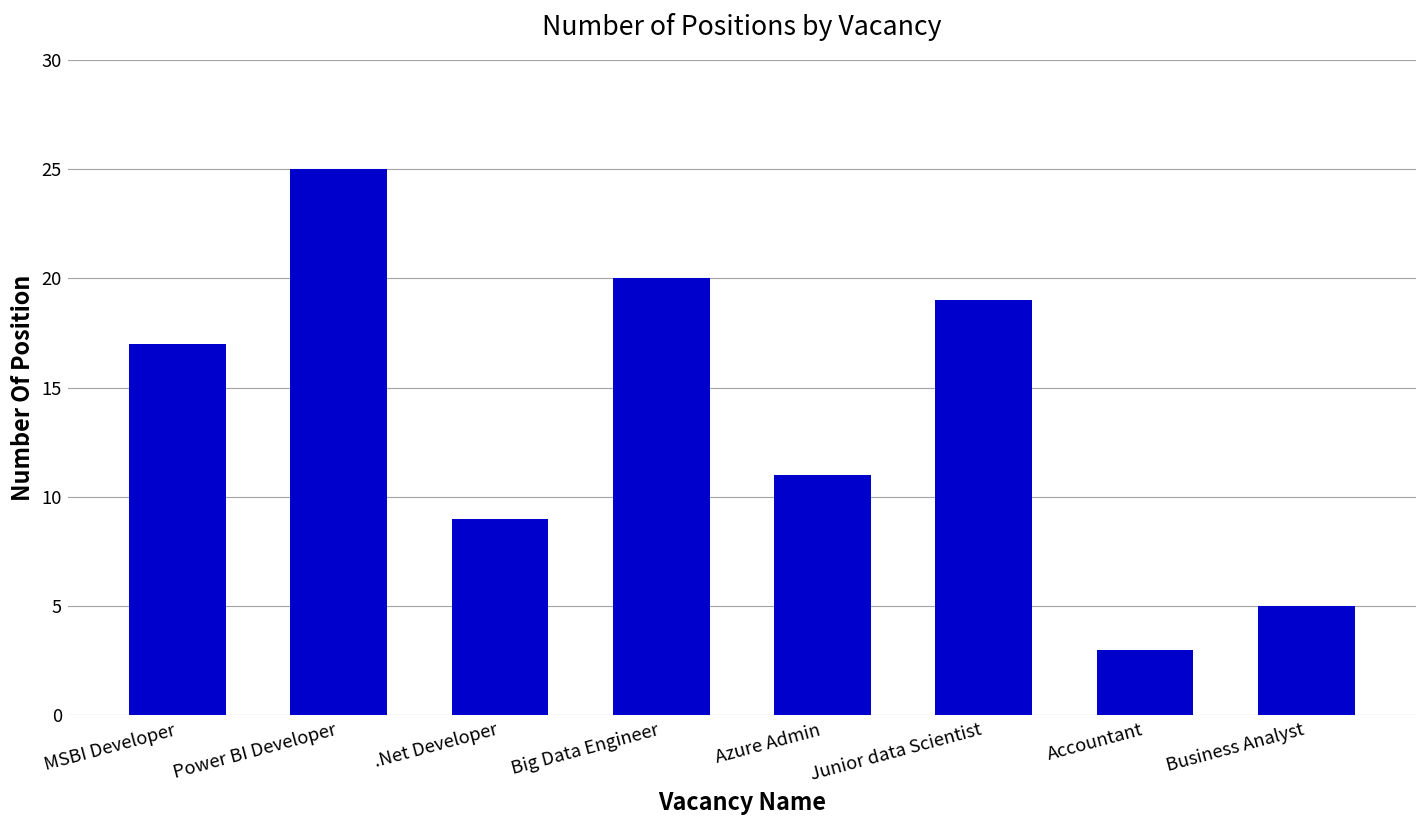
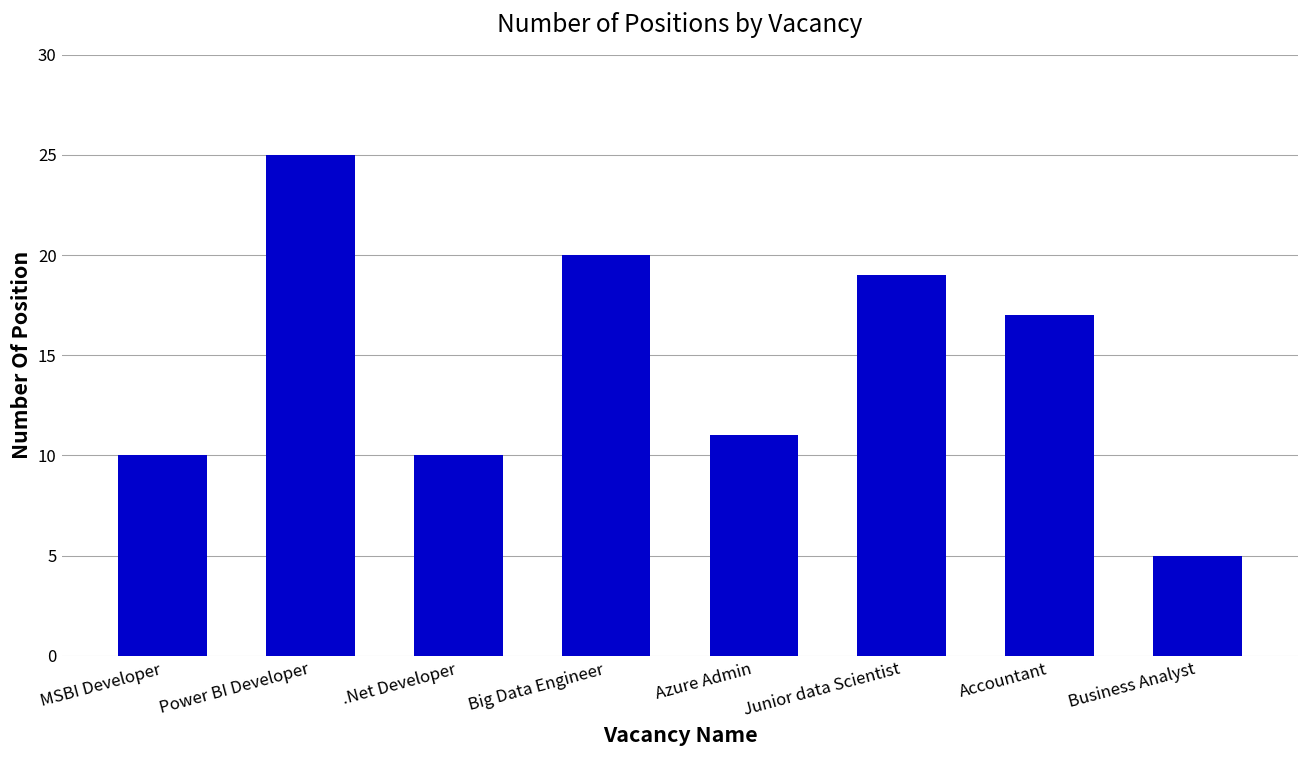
  {
-   "MSBI Developer": 17,
+   "MSBI Developer": 10,
    "Power BI Developer": 25,
-   ".Net Developer": 9,
+   ".Net Developer": 10,
    "Big Data Engineer": 20,
    "Azure Admin": 11,
    "Junior data Scientist": 19,
-   "Accountant": 3,
+   "Accountant": 17,
    "Business Analyst": 5
  }
